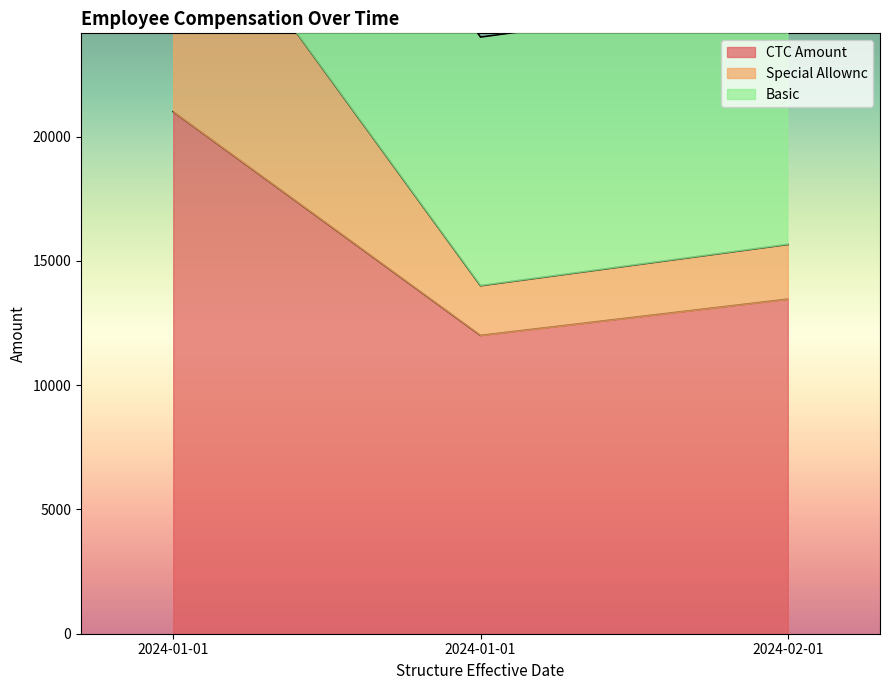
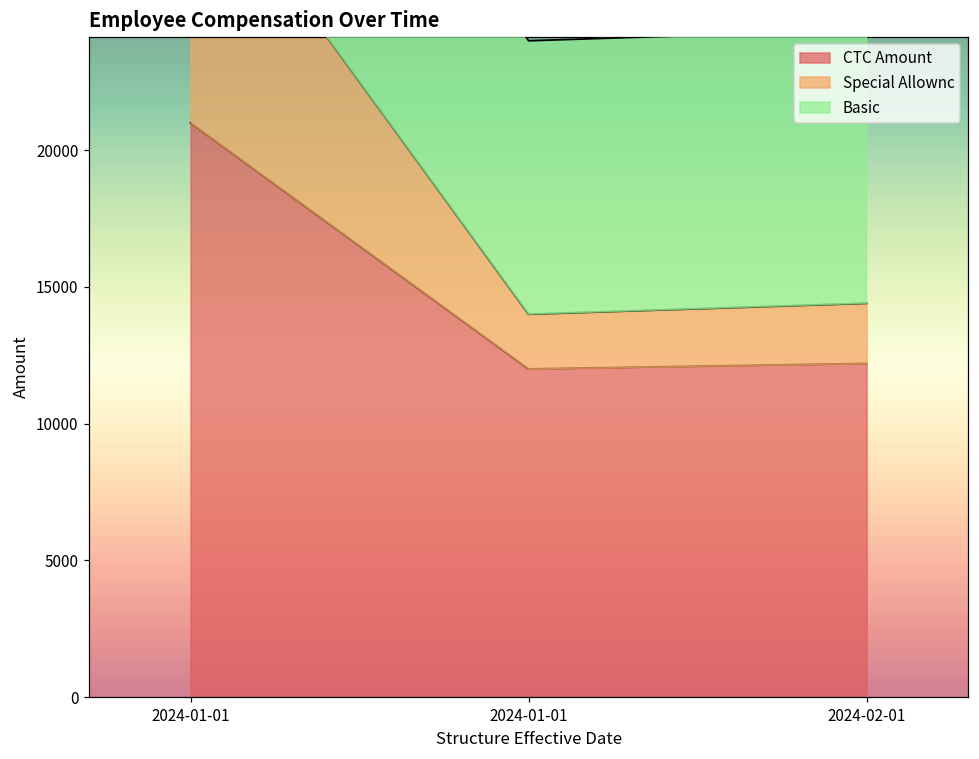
  {
    "CTC Amount": {
-     "2024-02-01": 13500
+     "2024-02-01": 12200
    },
    "Special Allownc": {
      "2024-02-01": 2200
    }
  }
